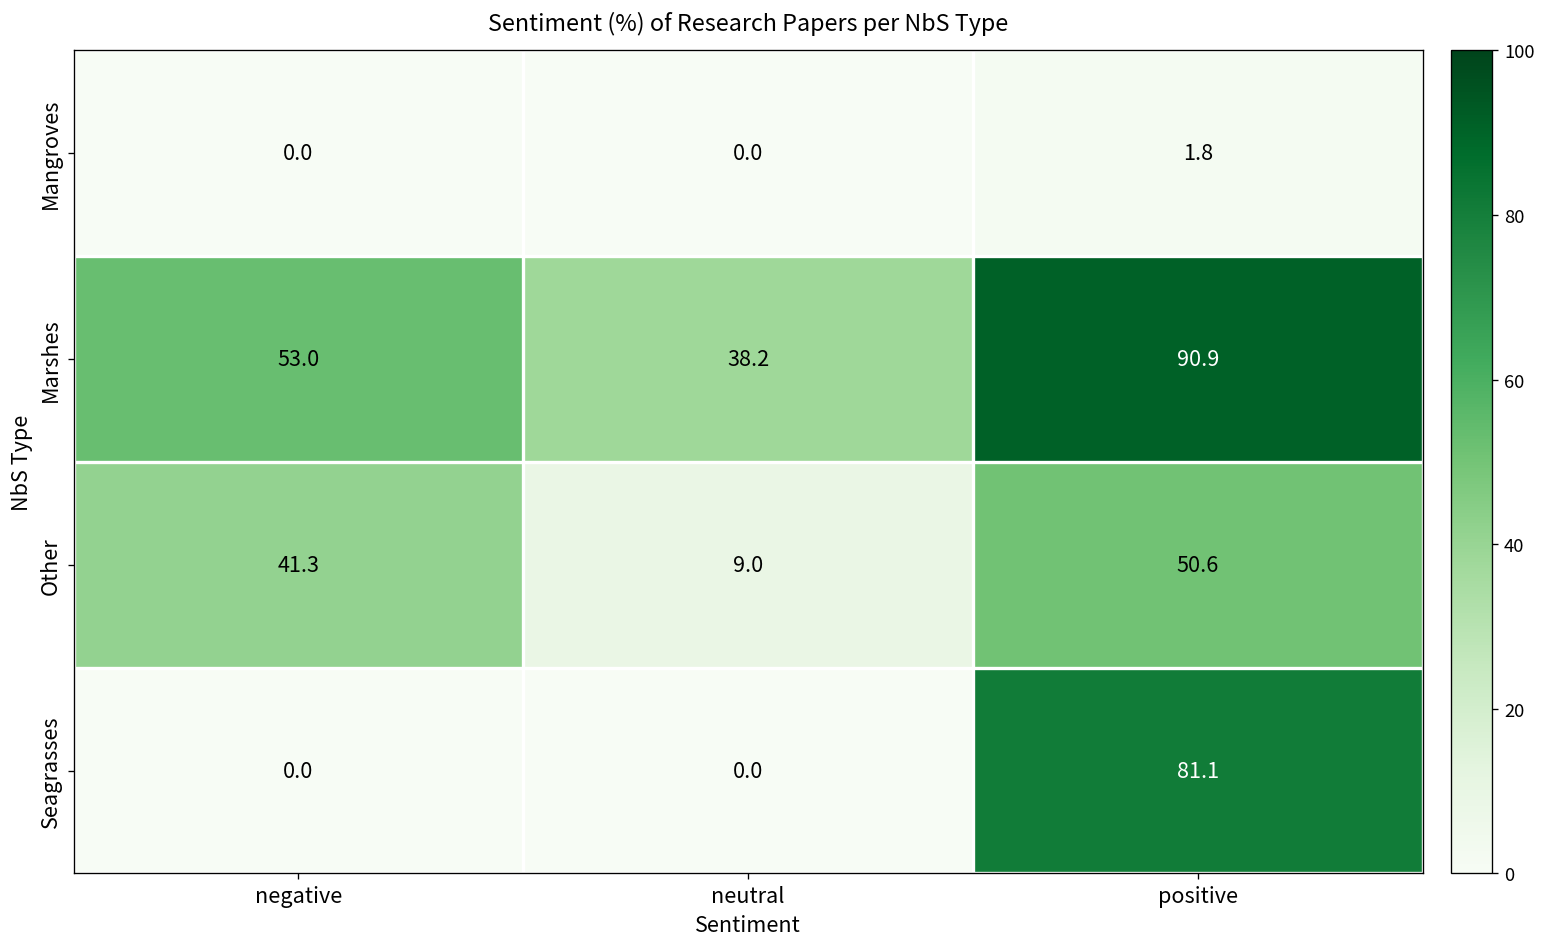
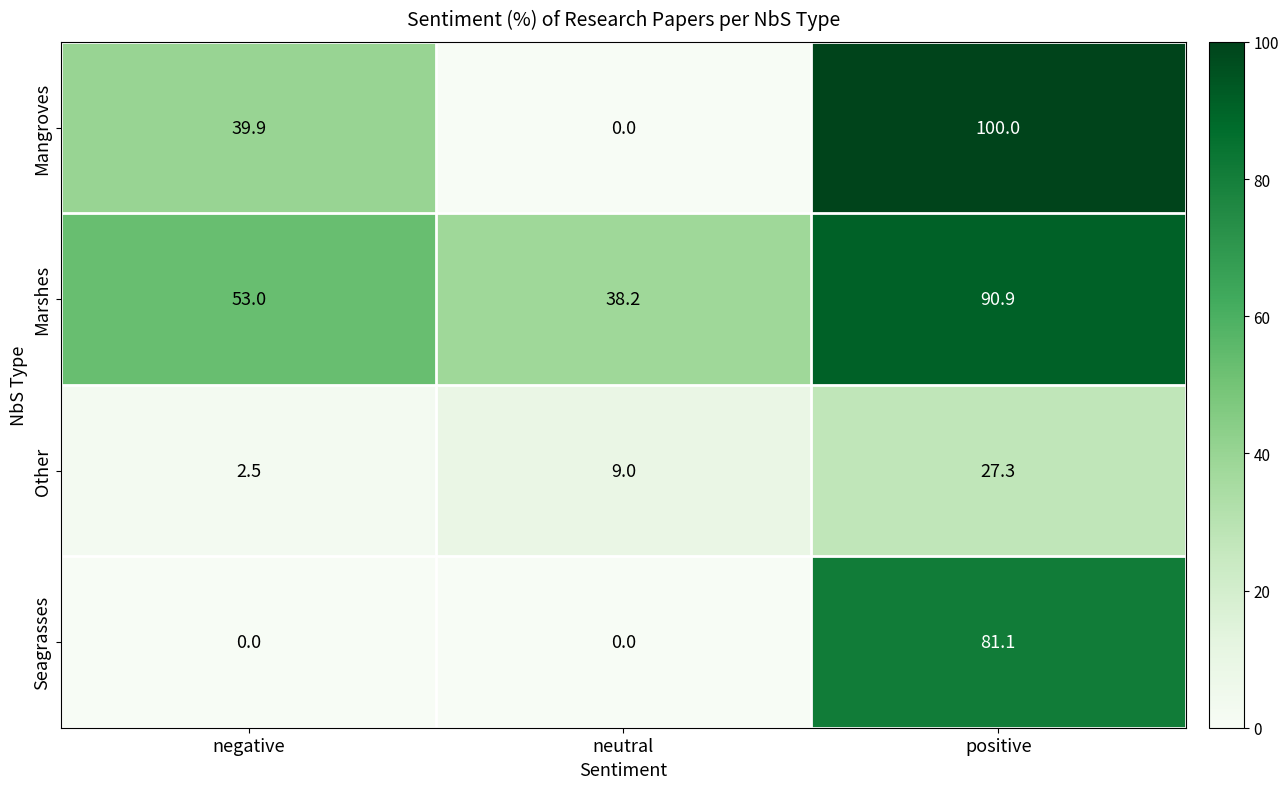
  {
    "Mangroves": {
-     "negative": 0.0,
+     "negative": 39.9,
      "neutral": 0.0,
-     "positive": 1.8
+     "positive": 100.0
    },
    "Marshes": {
      "negative": 53.0,
      "neutral": 38.2,
      "positive": 90.9
    },
    "Other": {
-     "negative": 41.3,
+     "negative": 2.5,
      "neutral": 9.0,
-     "positive": 50.6
+     "positive": 27.3
    },
    "Seagrasses": {
      "negative": 0.0,
      "neutral": 0.0,
      "positive": 81.1
    }
  }
